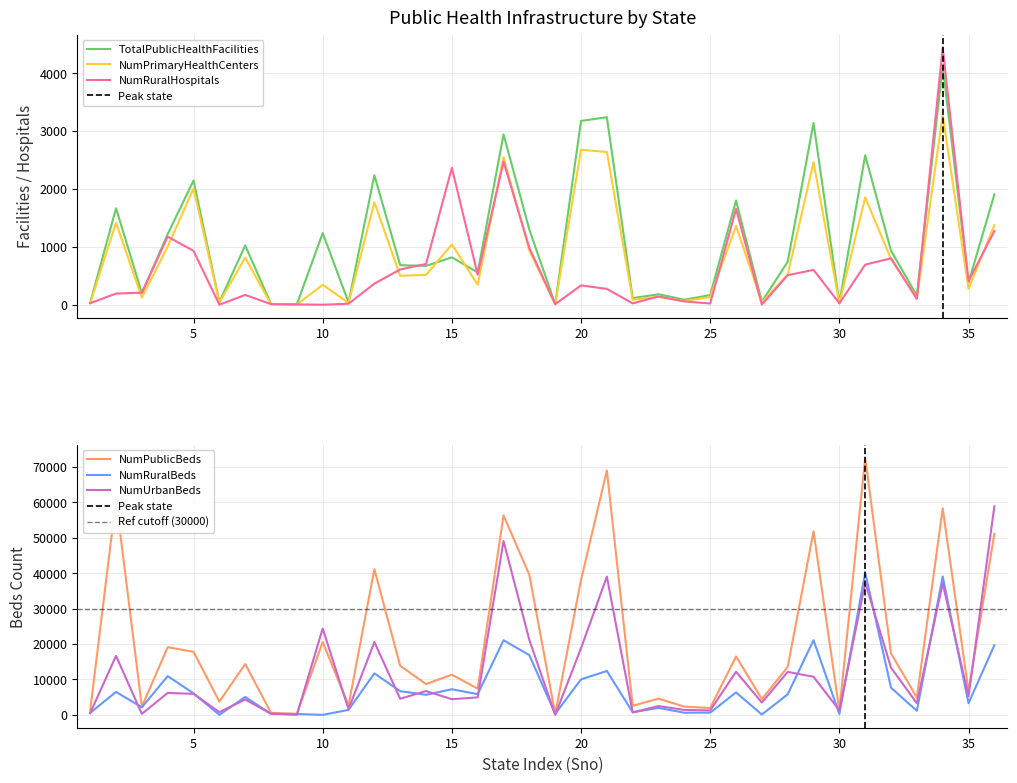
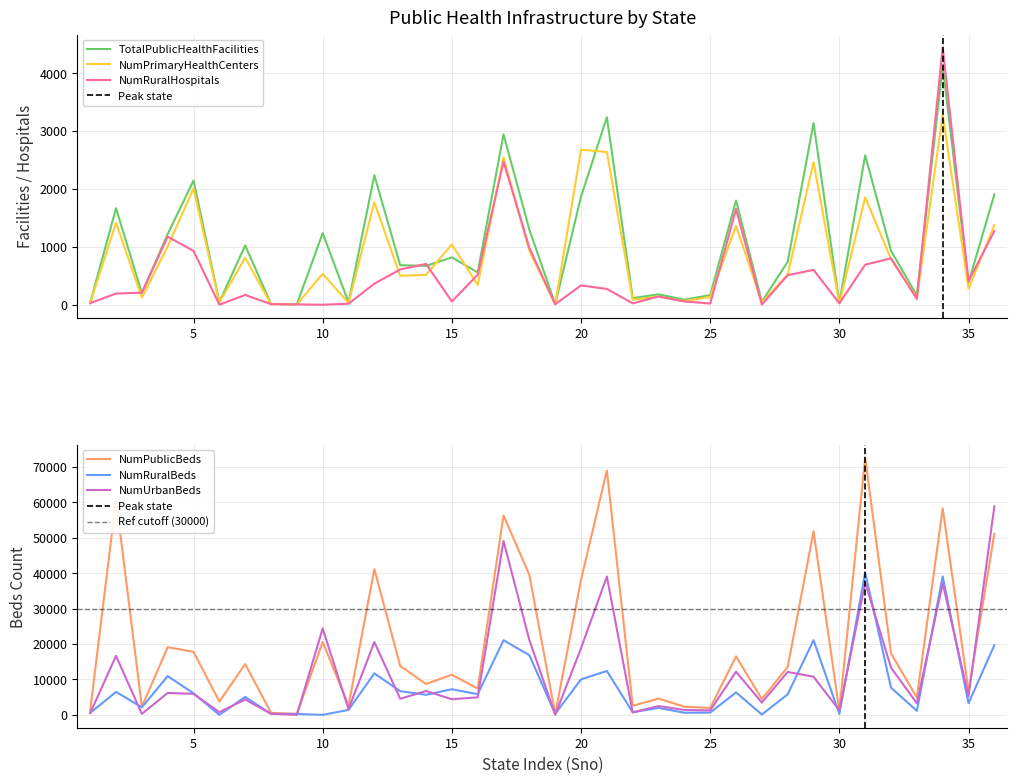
  {
    "Public Health Infrastructure by State": {
      "TotalPublicHealthFacilities": {
        "5": 2100,
        "10": 1200,
        "15": 800,
-       "20": 3200
+       "20": 1900
      },
      "NumPrimaryHealthCenters": {
        "5": 2000,
-       "10": 300,
+       "10": 500,
        "15": 1000,
        "20": 2700,
        "35": 300
      },
      "NumRuralHospitals": {
        "5": 900,
        "10": 0,
-       "15": 2400,
+       "15": 100,
        "20": 300,
        "25": 0
      }
    }
  }
